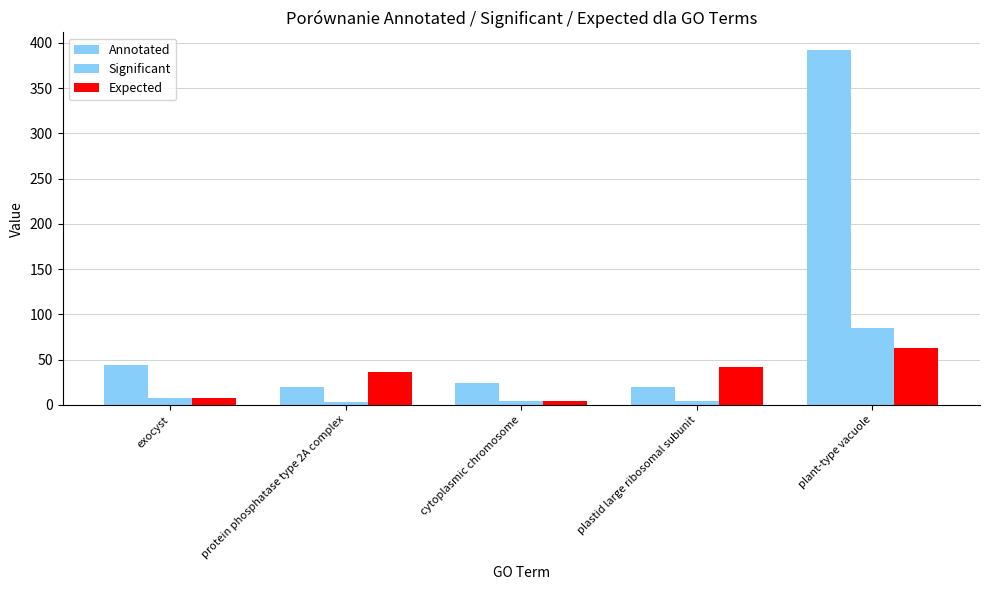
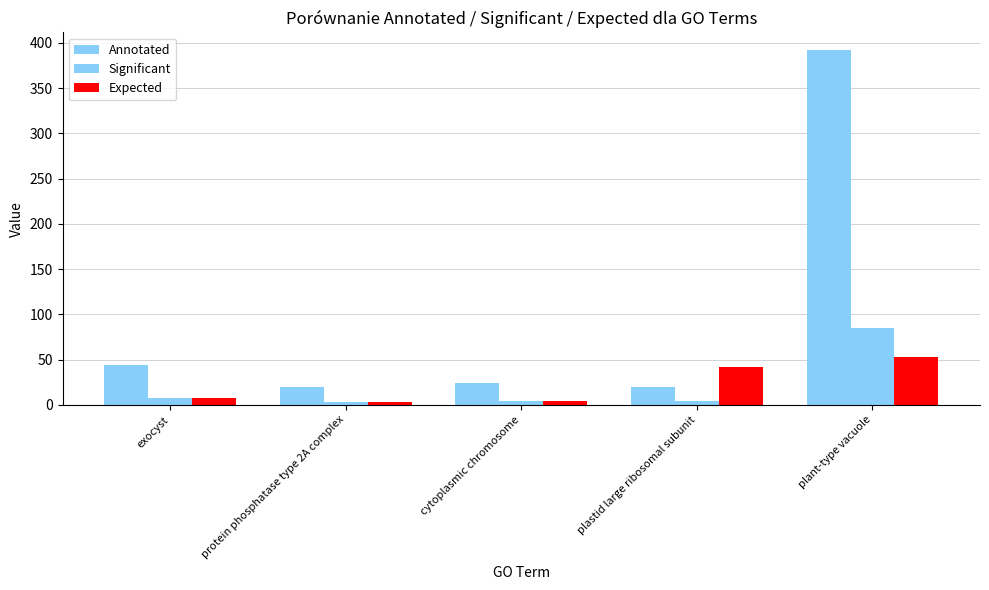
  {
    "Expected": {
      "exocyst": 10,
-     "protein phosphatase type 2A complex": 40,
+     "protein phosphatase type 2A complex": 0,
      "cytoplasmic chromosome": 0,
      "plastid large ribosomal subunit": 40,
-     "plant-type vacuole": 60
+     "plant-type vacuole": 50
    }
  }
